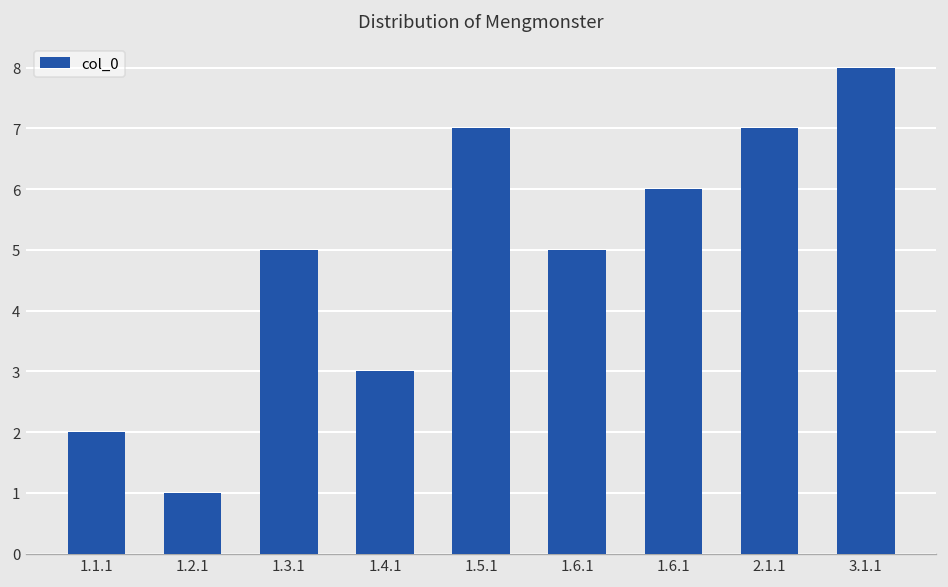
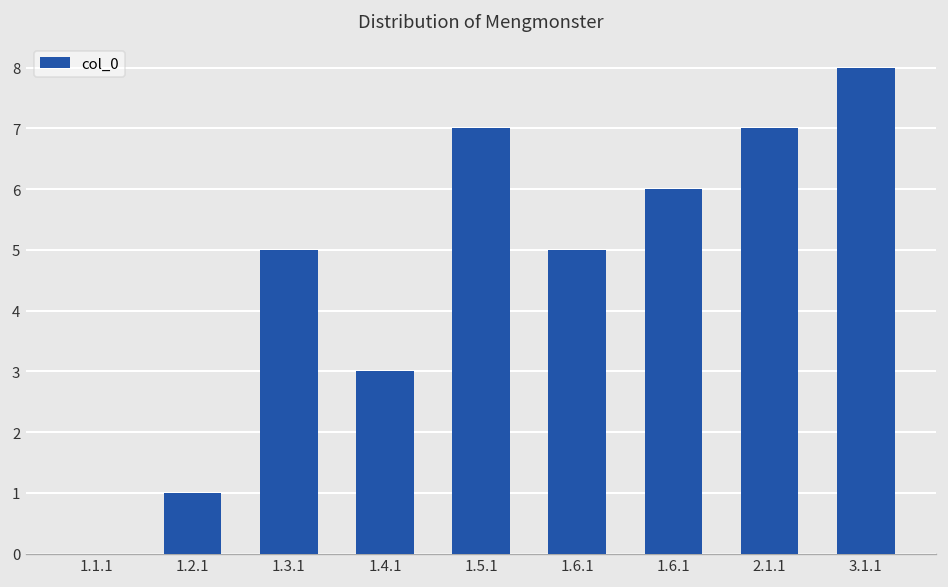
  {
-   "1.1.1": 2,
+   "1.1.1": 0,
    "1.2.1": 1,
    "1.3.1": 5,
    "1.4.1": 3,
    "1.5.1": 7,
    "2.1.1": 7,
    "3.1.1": 8
  }
